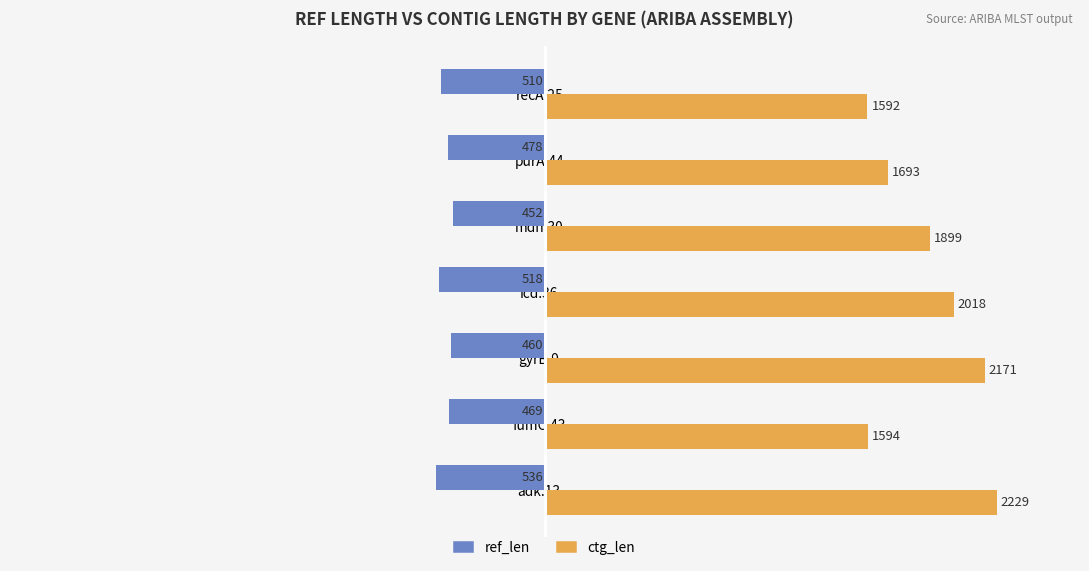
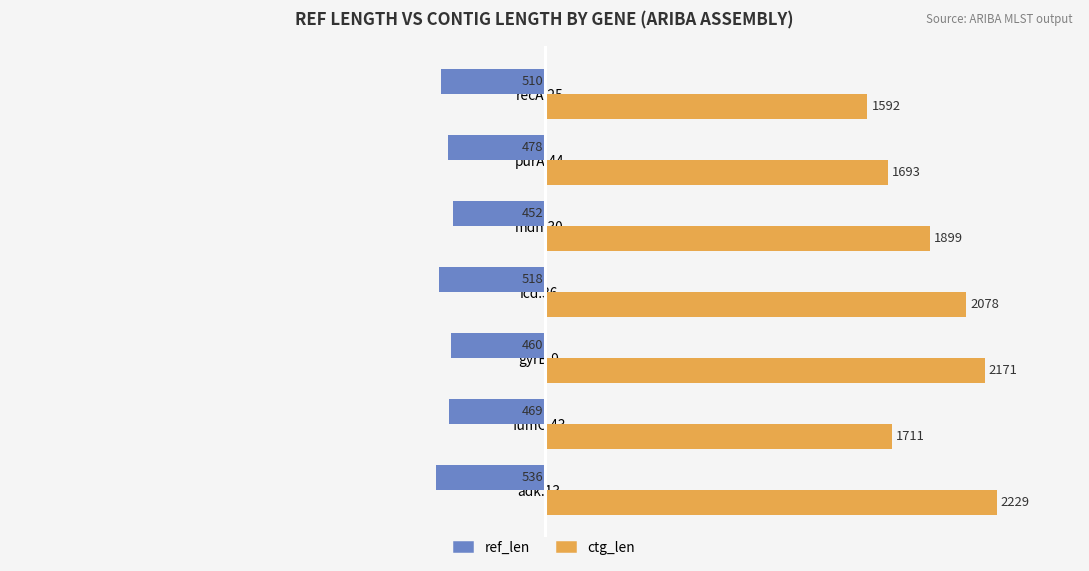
  {
    "ctg_len": {
      "recA.25": 1592,
      "purA.44": 1693,
      "mdh.30": 1899,
-     "icd.36": 2018,
+     "icd.36": 2078,
      "gyrB.9": 2171,
-     "fumC.43": 1594,
+     "fumC.43": 1711,
      "adk.13": 2229
    }
  }
